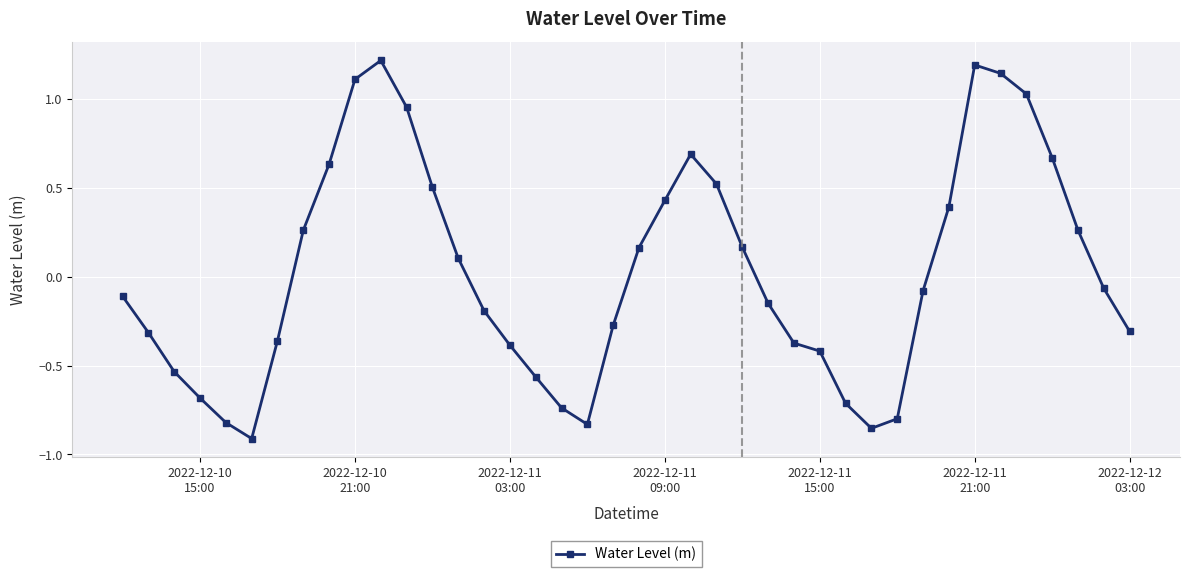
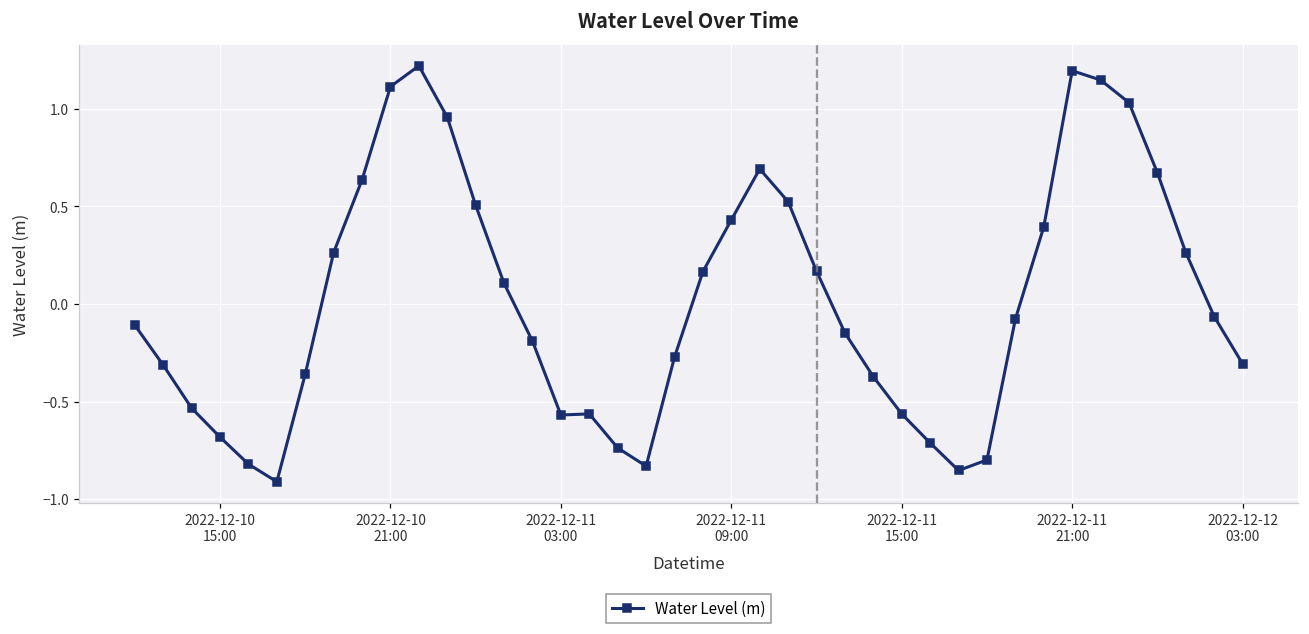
  {
    "2022-12-10 15:00": -0.68,
    "2022-12-10 21:00": 1.11,
-   "2022-12-11 03:00": -0.38,
+   "2022-12-11 03:00": -0.57,
    "2022-12-11 09:00": 0.43,
-   "2022-12-11 15:00": -0.42,
+   "2022-12-11 15:00": -0.56,
    "2022-12-11 21:00": 1.19,
    "2022-12-12 03:00": -0.31
  }
